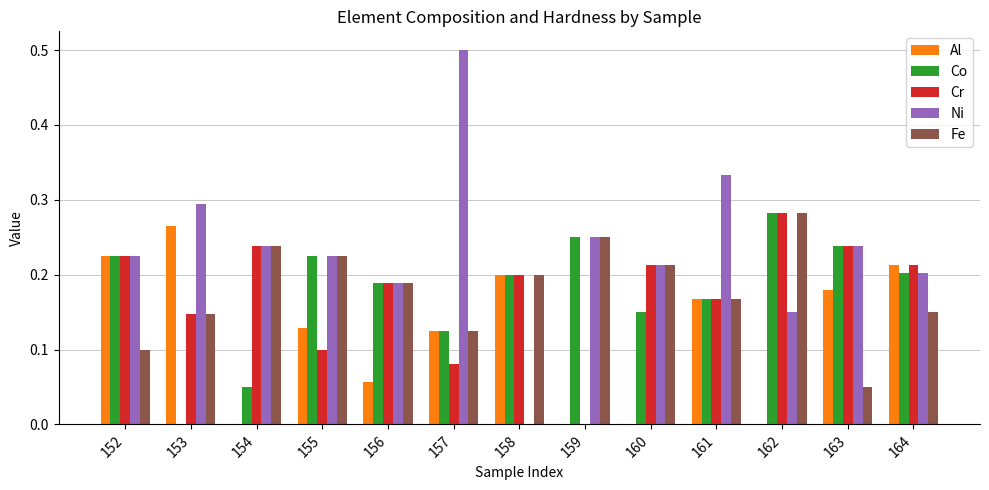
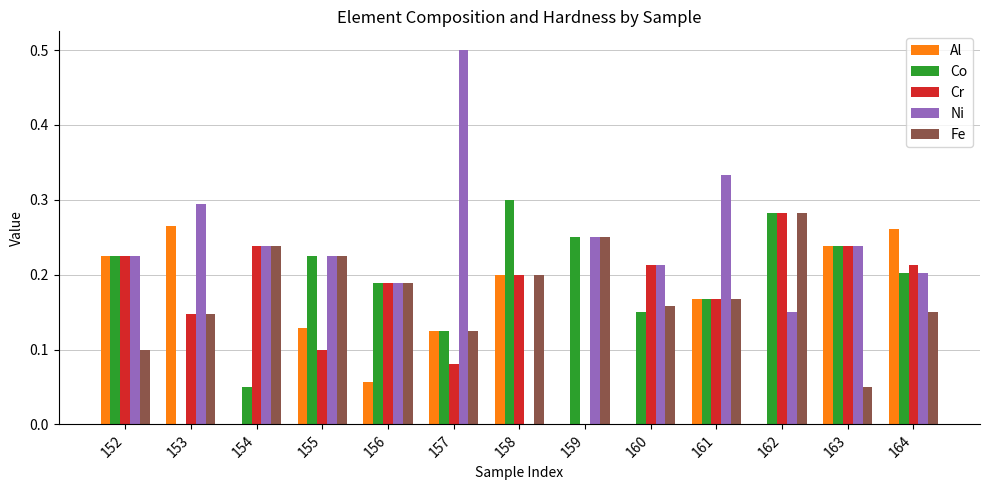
  {
    "Al": {
      "152": 0.23,
      "153": 0.27,
      "154": 0.00,
      "155": 0.13,
      "156": 0.06,
      "157": 0.13,
      "158": 0.20,
      "159": 0.00,
      "160": 0.00,
      "161": 0.17,
      "162": 0.00,
-     "163": 0.18,
-     "164": 0.21
+     "163": 0.24,
+     "164": 0.26
    },
    "Co": {
      "152": 0.23,
      "153": 0.0,
      "154": 0.05,
      "155": 0.23,
      "156": 0.19,
      "157": 0.13,
-     "158": 0.2,
+     "158": 0.3,
      "159": 0.25,
      "160": 0.15,
      "161": 0.17,
      "162": 0.28,
      "163": 0.24,
      "164": 0.2
    },
    "Cr": {
      "152": 0.23,
      "153": 0.15,
      "154": 0.24,
      "155": 0.10,
      "156": 0.19,
      "157": 0.08,
      "158": 0.20,
      "159": 0.00,
      "160": 0.21,
      "161": 0.17,
      "162": 0.28,
      "163": 0.24,
      "164": 0.21
    },
    "Ni": {
      "152": 0.23,
      "153": 0.29,
      "154": 0.24,
      "155": 0.23,
      "156": 0.19,
      "157": 0.50,
      "158": 0.00,
      "159": 0.25,
      "160": 0.21,
      "161": 0.33,
      "162": 0.15,
      "163": 0.24,
      "164": 0.20
    },
    "Fe": {
      "152": 0.10,
      "153": 0.15,
      "154": 0.24,
      "155": 0.23,
      "156": 0.19,
      "157": 0.13,
      "158": 0.20,
      "159": 0.25,
-     "160": 0.21,
+     "160": 0.16,
      "161": 0.17,
      "162": 0.28,
      "163": 0.05,
      "164": 0.15
    }
  }
